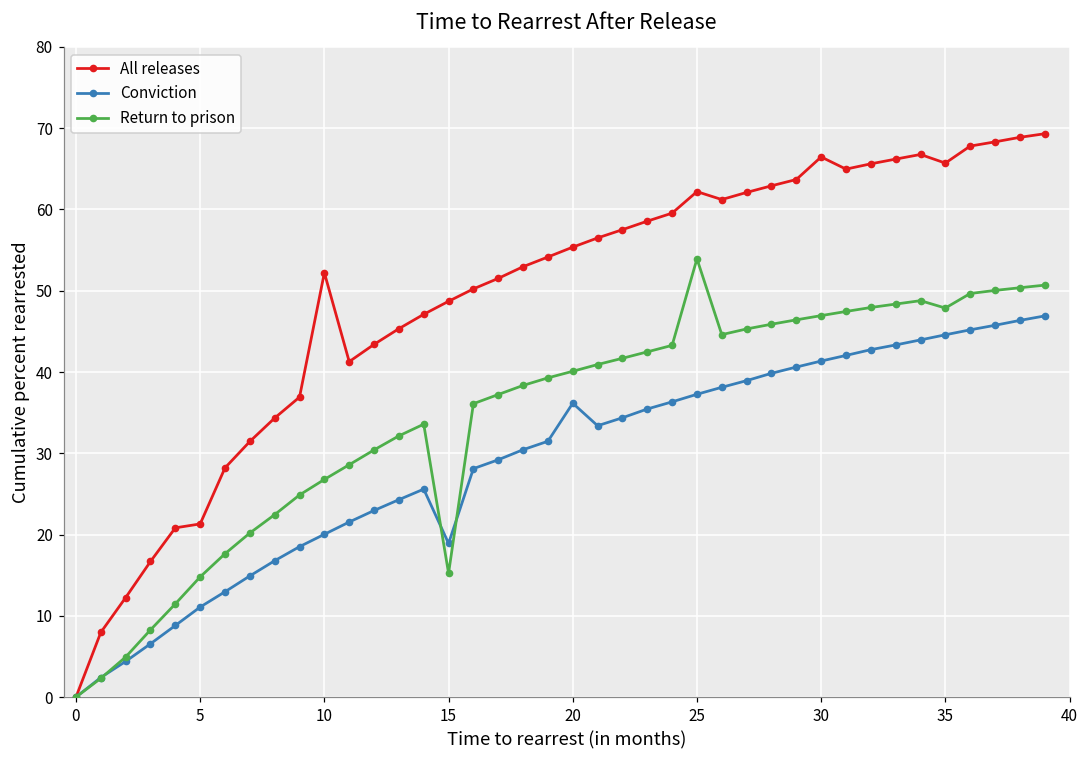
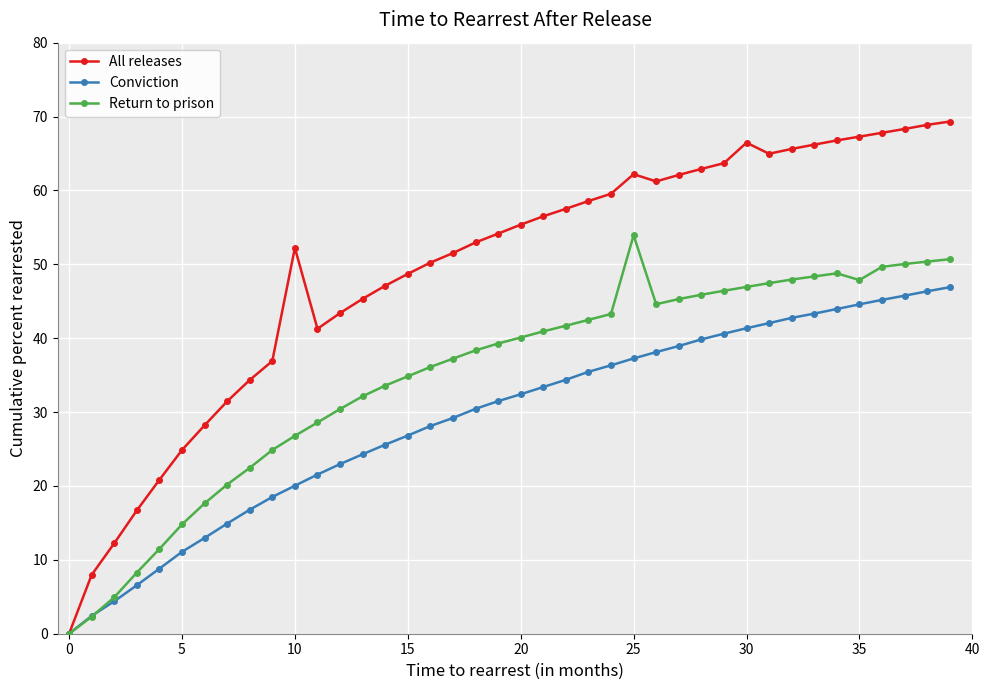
  {
    "All releases": {
-     "5": 21,
+     "5": 25,
      "10": 52,
      "15": 49,
      "20": 55,
      "25": 62,
      "30": 66,
-     "35": 66
+     "35": 67
    },
    "Conviction": {
      "5": 11,
      "10": 20,
-     "15": 19,
-     "20": 36,
+     "15": 27,
+     "20": 32,
      "25": 37,
      "30": 41,
      "35": 45
    },
    "Return to prison": {
      "5": 15,
      "10": 27,
-     "15": 15,
+     "15": 35,
      "20": 40,
      "25": 54,
      "30": 47,
      "35": 48
    }
  }
